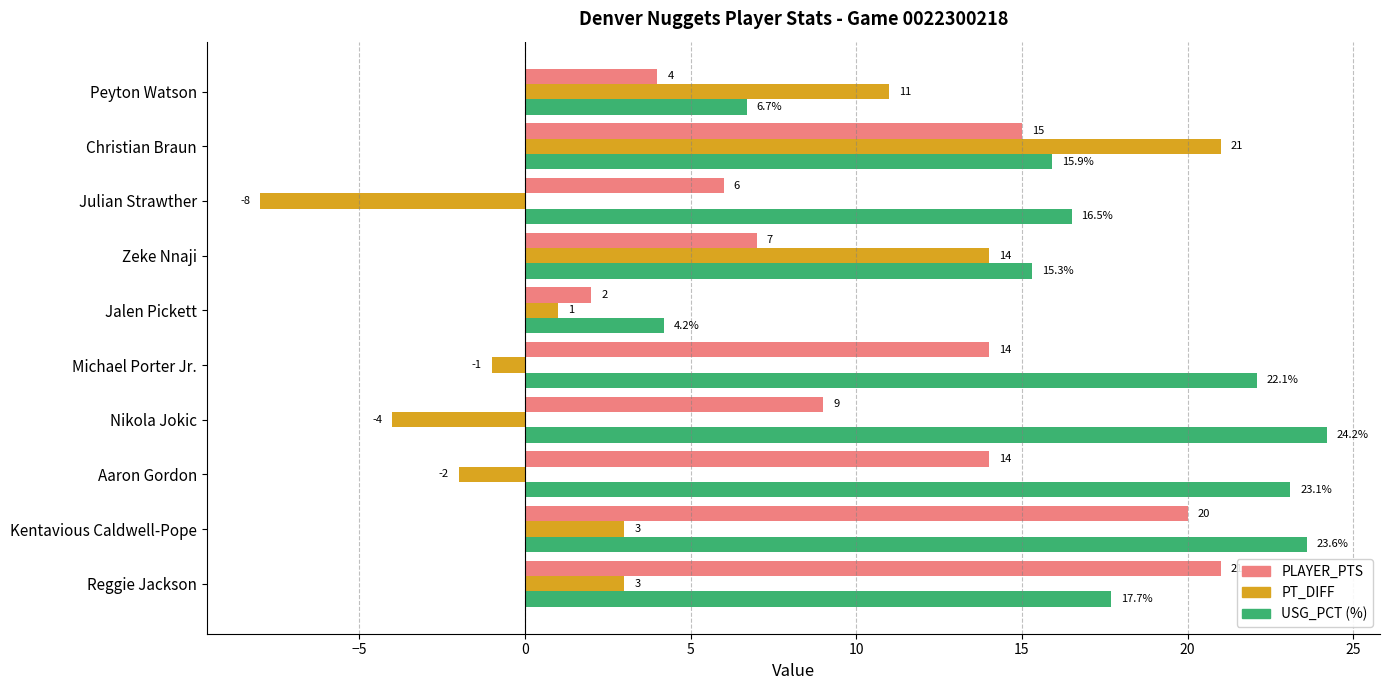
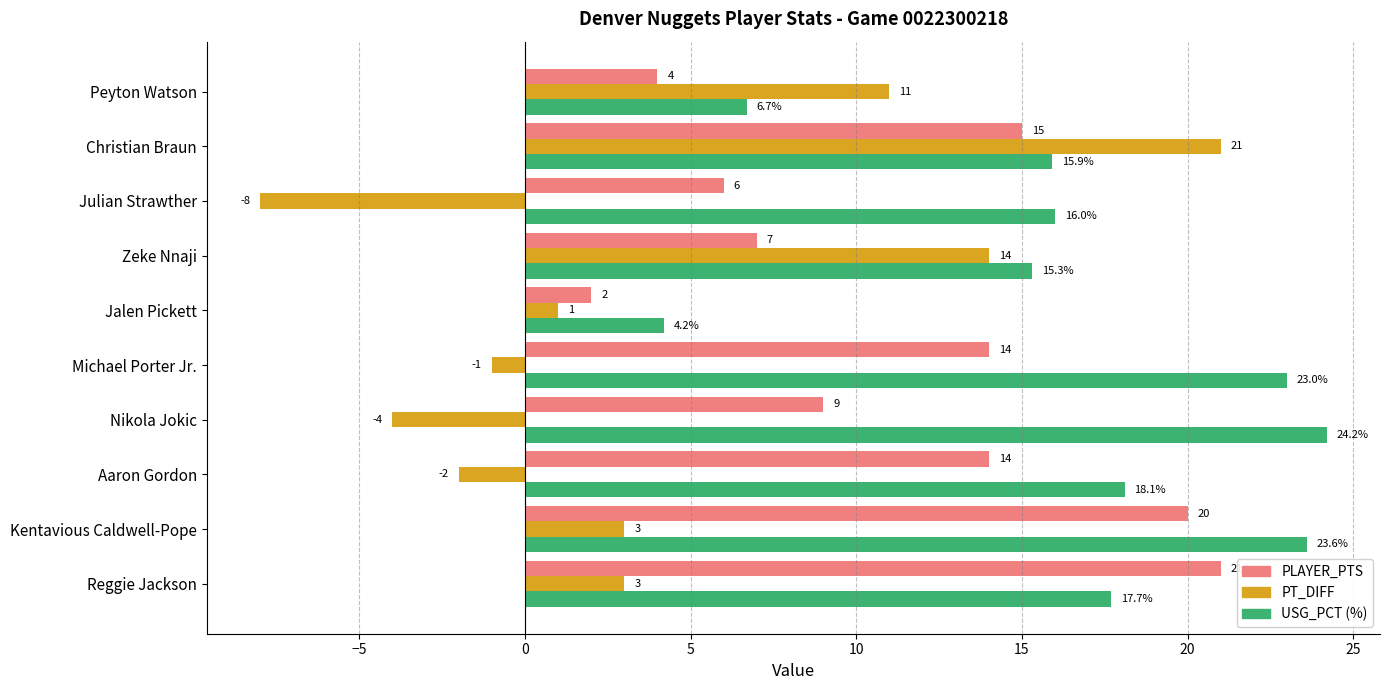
  {
    "PLAYER_PTS": {
      "Peyton Watson": "4",
      "Christian Braun": "15",
      "Julian Strawther": "6",
      "Zeke Nnaji": "7",
      "Jalen Pickett": "2",
      "Michael Porter Jr.": "14",
      "Nikola Jokic": "9",
      "Aaron Gordon": "14",
      "Kentavious Caldwell-Pope": "20"
    },
    "PT_DIFF": {
      "Peyton Watson": "11",
      "Christian Braun": "21",
      "Julian Strawther": "-8",
      "Zeke Nnaji": "14",
      "Jalen Pickett": "1",
      "Michael Porter Jr.": "-1",
      "Nikola Jokic": "-4",
      "Aaron Gordon": "-2",
      "Kentavious Caldwell-Pope": "3",
      "Reggie Jackson": "3"
    },
    "USG_PCT (%)": {
      "Peyton Watson": "6.7%",
      "Christian Braun": "15.9%",
-     "Julian Strawther": "16.5%",
+     "Julian Strawther": "16.0%",
      "Zeke Nnaji": "15.3%",
      "Jalen Pickett": "4.2%",
-     "Michael Porter Jr.": "22.1%",
+     "Michael Porter Jr.": "23.0%",
      "Nikola Jokic": "24.2%",
-     "Aaron Gordon": "23.1%",
+     "Aaron Gordon": "18.1%",
      "Kentavious Caldwell-Pope": "23.6%",
      "Reggie Jackson": "17.7%"
    }
  }
